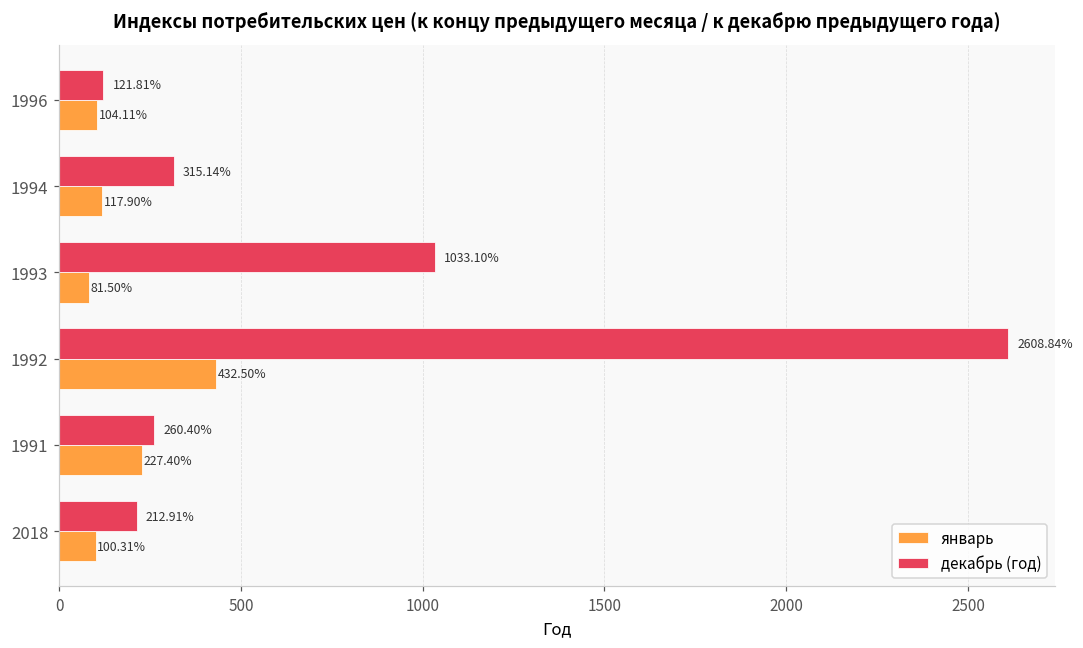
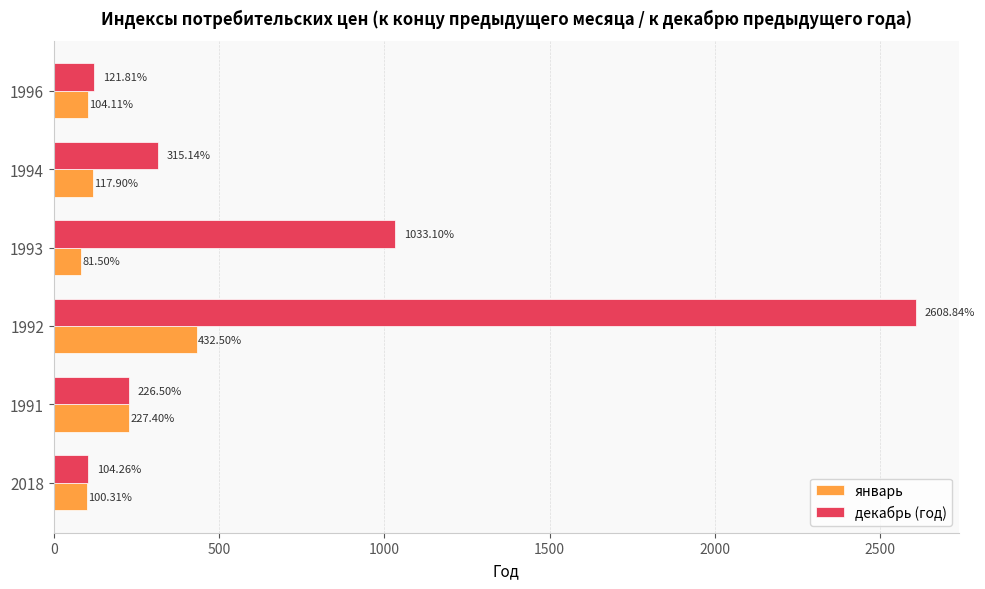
  {
    "январь": {
      "1996": "104.11%",
      "1994": "117.90%",
      "1993": "81.50%",
      "1992": "432.50%",
      "1991": "227.40%",
      "2018": "100.31%"
    },
    "декабрь (год)": {
      "1996": "121.81%",
      "1994": "315.14%",
      "1993": "1033.10%",
      "1992": "2608.84%",
-     "1991": "260.40%",
-     "2018": "212.91%"
+     "1991": "226.50%",
+     "2018": "104.26%"
    }
  }
